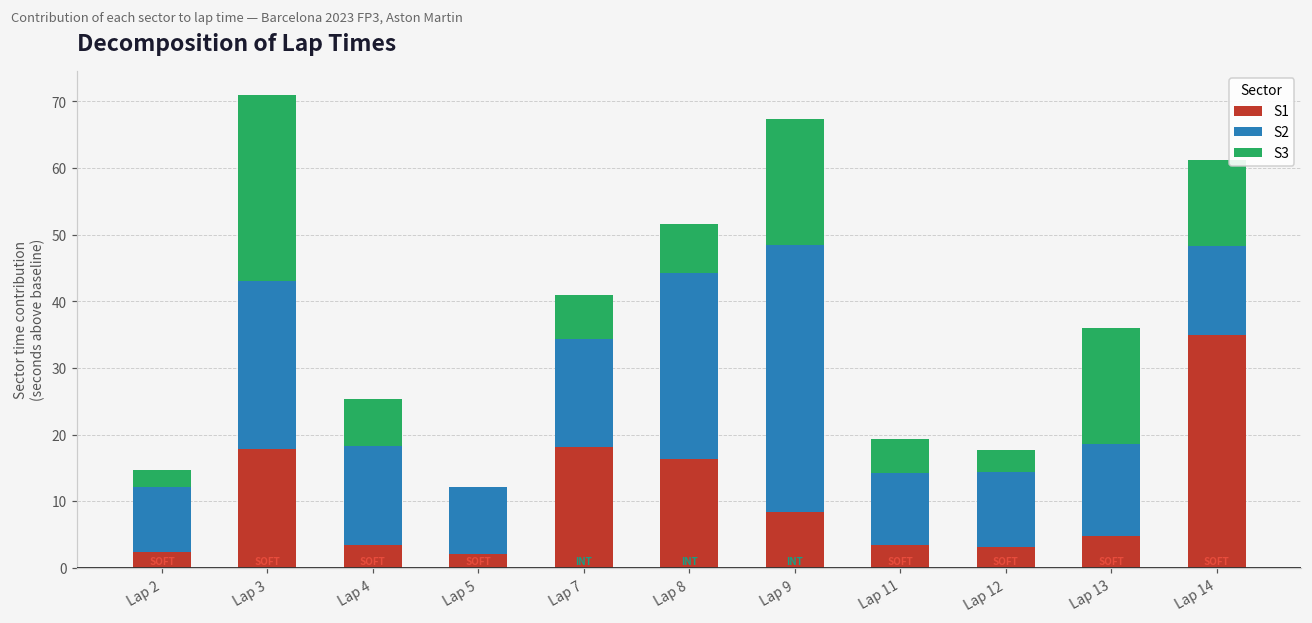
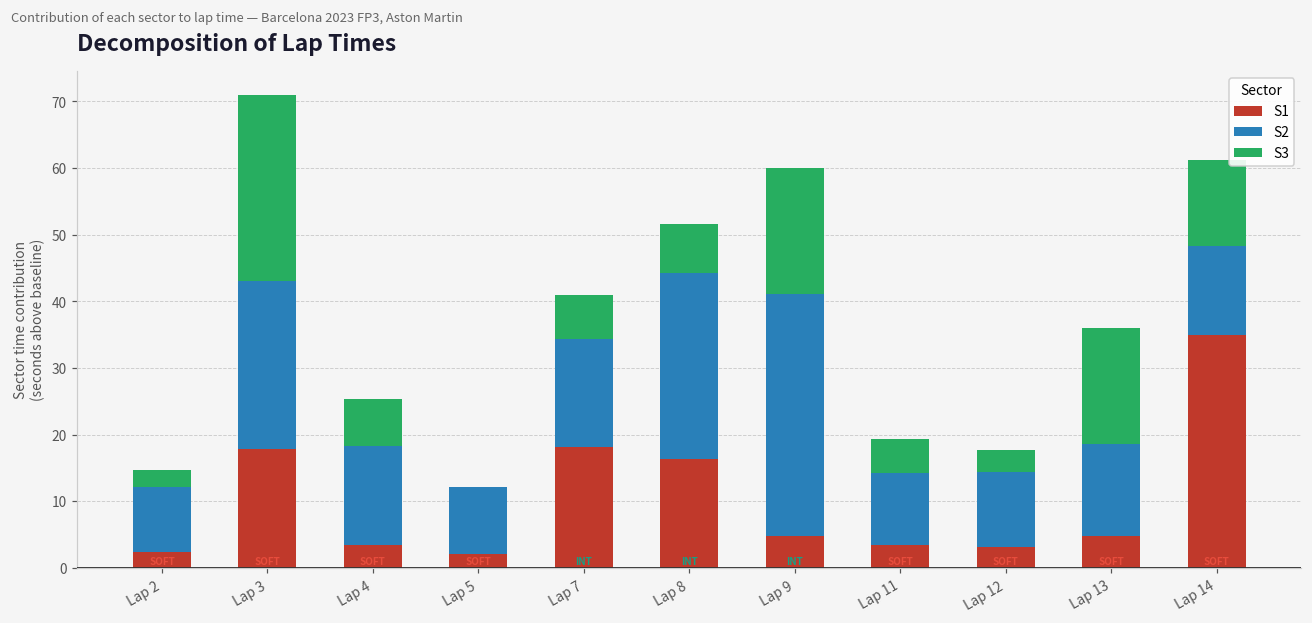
  {
    "S1": {
      "Lap 2": 2,
      "Lap 3": 18,
      "Lap 4": 3,
      "Lap 5": 2,
      "Lap 7": 18,
      "Lap 8": 16,
-     "Lap 9": 8,
+     "Lap 9": 5,
      "Lap 11": 3,
      "Lap 12": 3,
      "Lap 13": 5,
      "Lap 14": 35
    },
    "S2": {
      "Lap 2": 10,
      "Lap 3": 25,
      "Lap 4": 15,
      "Lap 5": 10,
      "Lap 7": 16,
      "Lap 8": 28,
-     "Lap 9": 40,
+     "Lap 9": 36,
      "Lap 11": 11,
      "Lap 12": 11,
      "Lap 13": 14,
      "Lap 14": 13
    },
    "S3": {
      "Lap 2": 3,
      "Lap 3": 28,
      "Lap 4": 7,
      "Lap 5": 0,
      "Lap 7": 7,
      "Lap 8": 7,
      "Lap 9": 19,
      "Lap 11": 5,
      "Lap 12": 3,
      "Lap 13": 17,
      "Lap 14": 13
    }
  }
